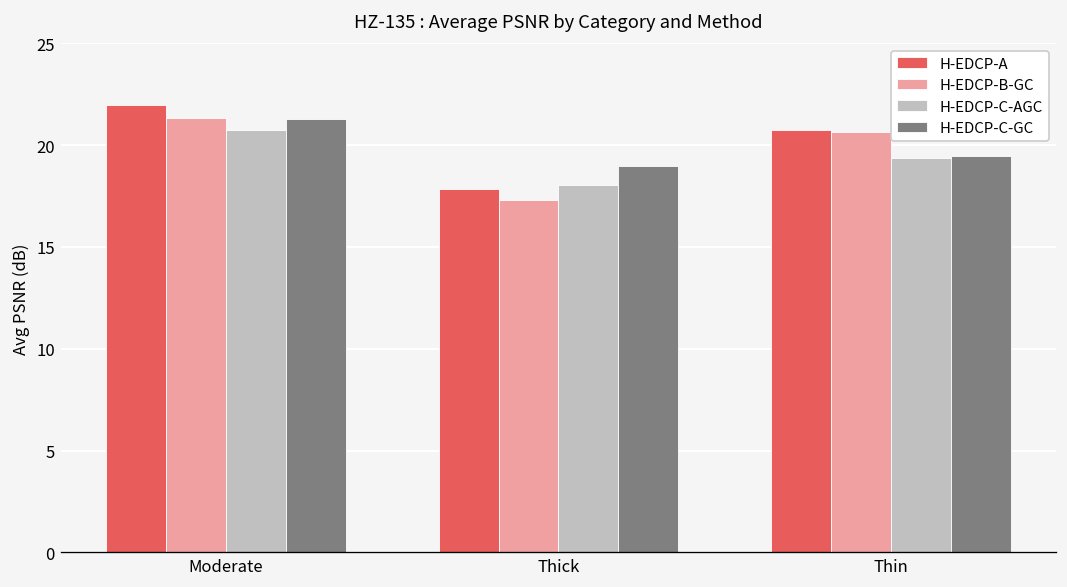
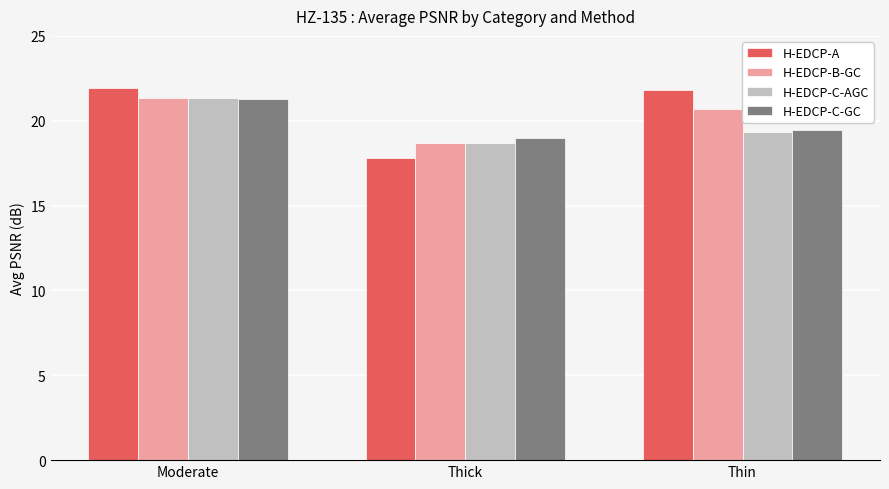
  {
    "H-EDCP-A": {
      "Moderate": 22.0,
      "Thick": 17.8,
-     "Thin": 20.8
+     "Thin": 21.8
    },
    "H-EDCP-B-GC": {
      "Moderate": 21.3,
-     "Thick": 17.3,
+     "Thick": 18.7,
      "Thin": 20.7
    },
    "H-EDCP-C-AGC": {
-     "Moderate": 20.8,
-     "Thick": 18.0,
+     "Moderate": 21.3,
+     "Thick": 18.7,
      "Thin": 19.4
    },
    "H-EDCP-C-GC": {
      "Moderate": 21.3,
      "Thick": 19.0,
      "Thin": 19.5
    }
  }
